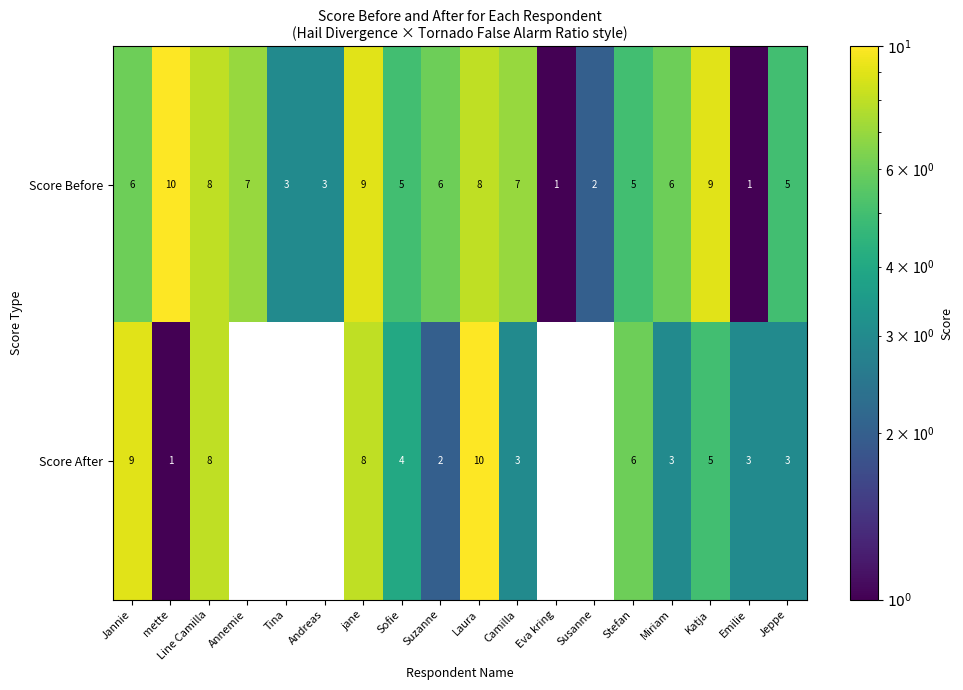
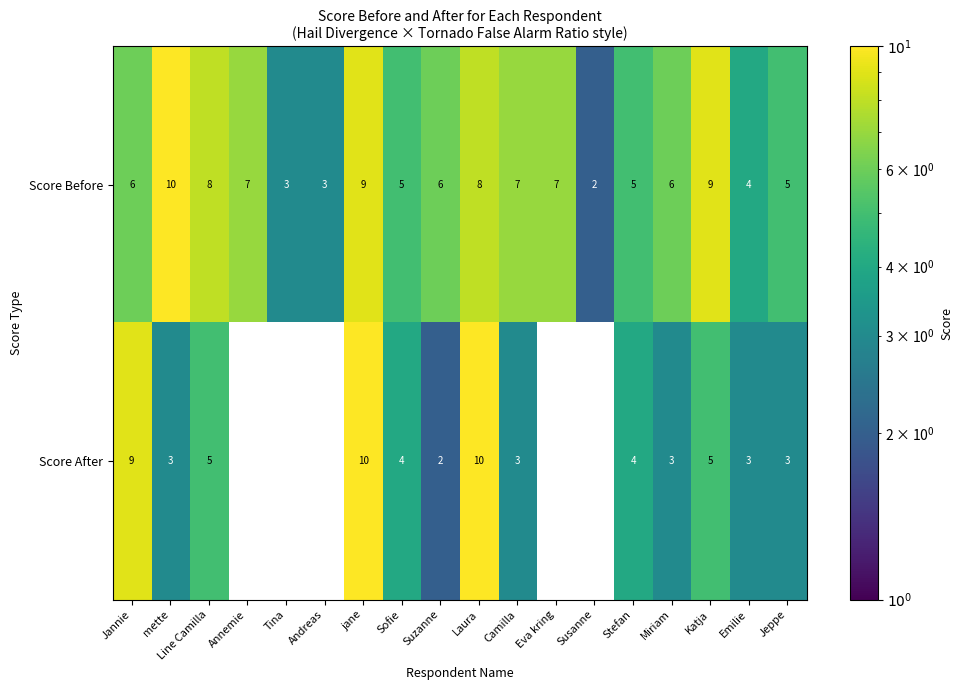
  {
    "Score Before": {
      "Jannie": 6,
      "mette": 10,
      "Line Camilla": 8,
      "Annemie": 7,
      "Tina": 3,
      "Andreas": 3,
      "jane": 9,
      "Sofie": 5,
      "Suzanne": 6,
      "Laura": 8,
      "Camilla": 7,
-     "Eva kring": 1,
+     "Eva kring": 7,
      "Susanne": 2,
      "Stefan": 5,
      "Miriam": 6,
      "Katja": 9,
-     "Emilie": 1,
+     "Emilie": 4,
      "Jeppe": 5
    },
    "Score After": {
      "Jannie": 9,
-     "mette": 1,
-     "Line Camilla": 8,
-     "jane": 8,
+     "mette": 3,
+     "Line Camilla": 5,
+     "jane": 10,
      "Sofie": 4,
      "Suzanne": 2,
      "Laura": 10,
      "Camilla": 3,
-     "Stefan": 6,
+     "Stefan": 4,
      "Miriam": 3,
      "Katja": 5,
      "Emilie": 3,
      "Jeppe": 3
    }
  }
